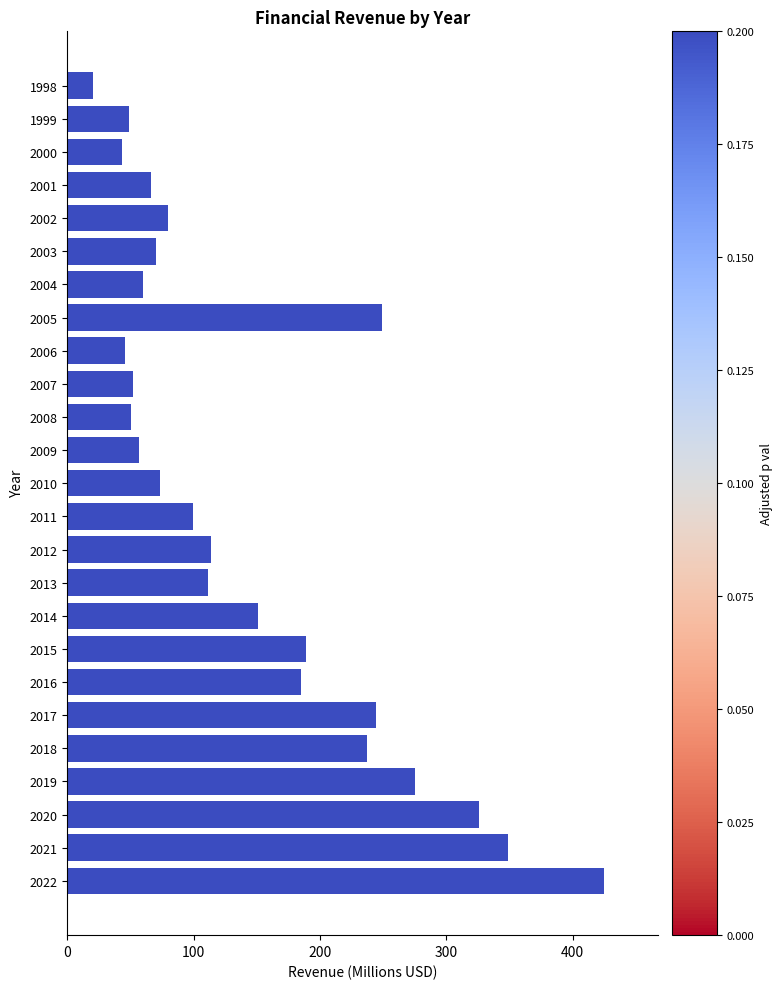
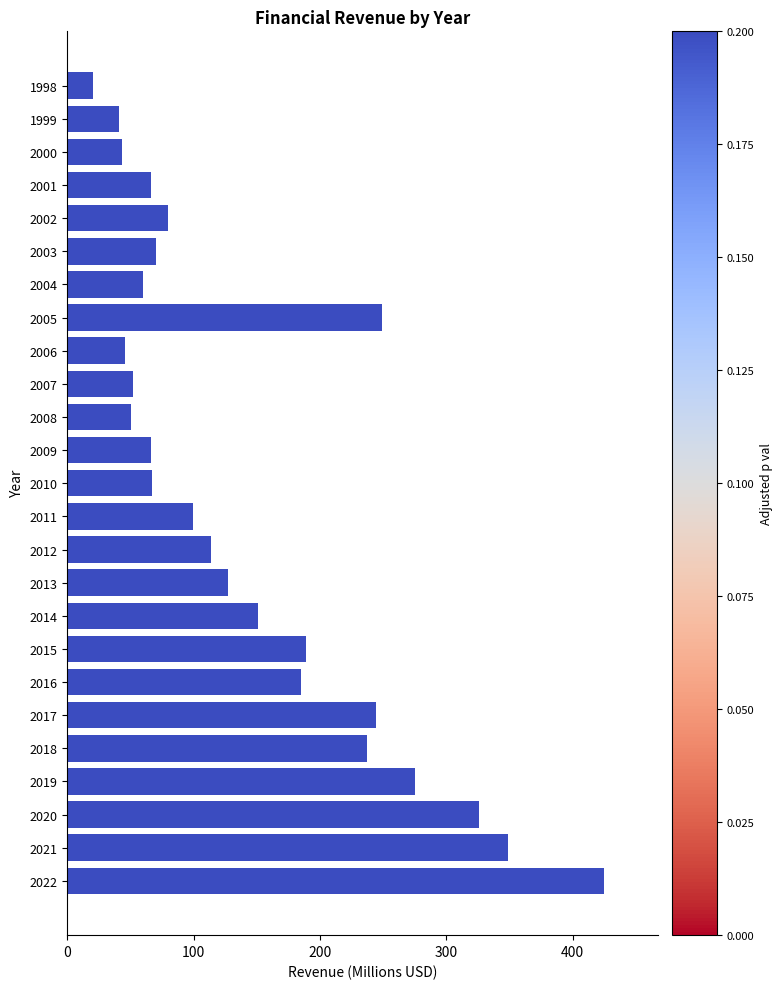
  {
    "1998": 21,
-   "1999": 49,
+   "1999": 41,
    "2000": 44,
    "2001": 67,
    "2002": 80,
    "2003": 70,
    "2004": 60,
    "2005": 249,
    "2006": 46,
    "2007": 52,
    "2008": 50,
-   "2009": 57,
-   "2010": 74,
+   "2009": 66,
+   "2010": 67,
    "2011": 99,
    "2012": 114,
-   "2013": 112,
+   "2013": 127,
    "2014": 151,
    "2015": 189,
    "2016": 185,
    "2017": 244,
    "2018": 237,
    "2019": 275,
    "2020": 326,
    "2021": 349,
    "2022": 425
  }
